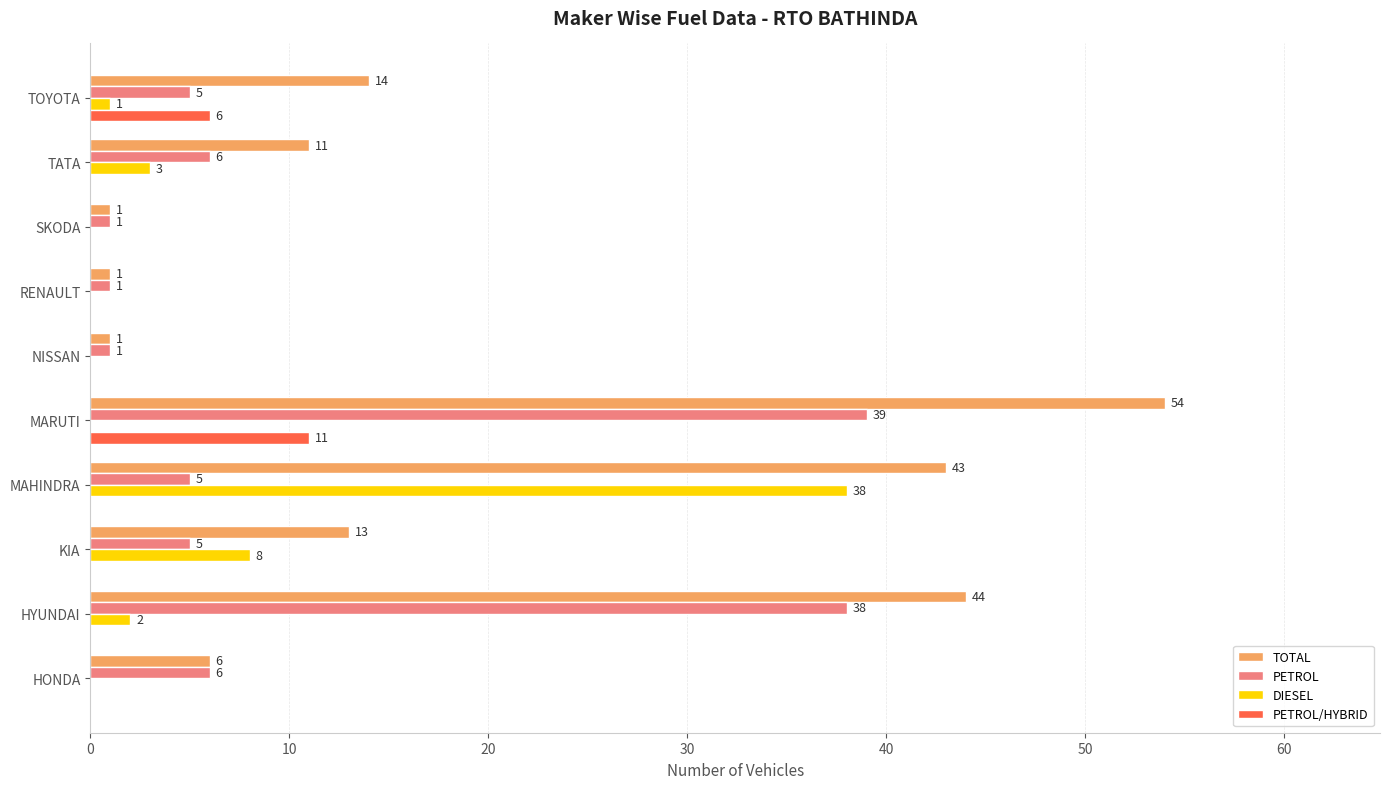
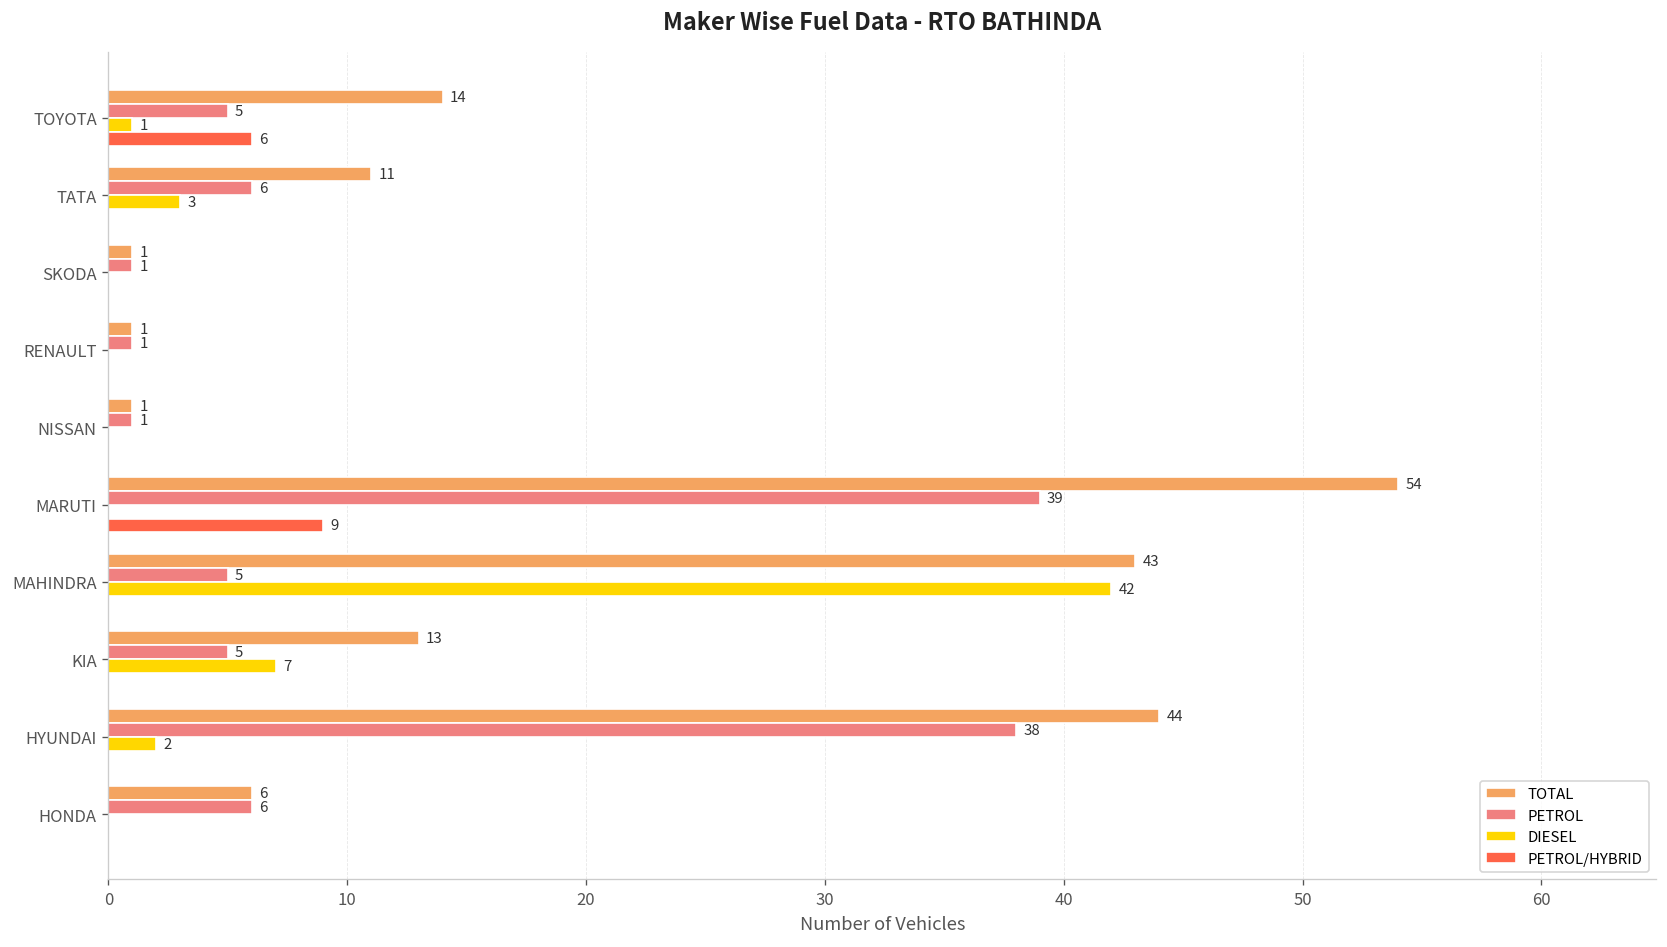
  {
    "DIESEL": {
      "TOYOTA": 1,
      "TATA": 3,
-     "MAHINDRA": 38,
-     "KIA": 8,
+     "MAHINDRA": 42,
+     "KIA": 7,
      "HYUNDAI": 2
    },
    "PETROL/HYBRID": {
      "TOYOTA": 6,
-     "MARUTI": 11
+     "MARUTI": 9
    }
  }
